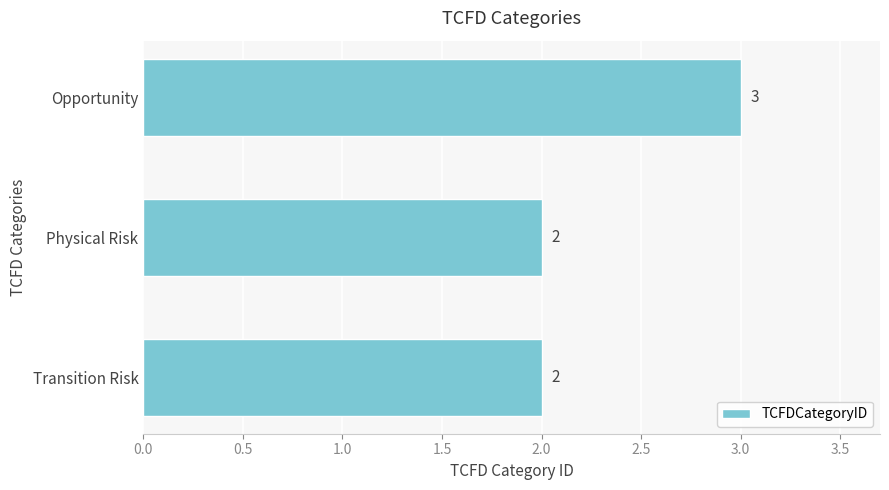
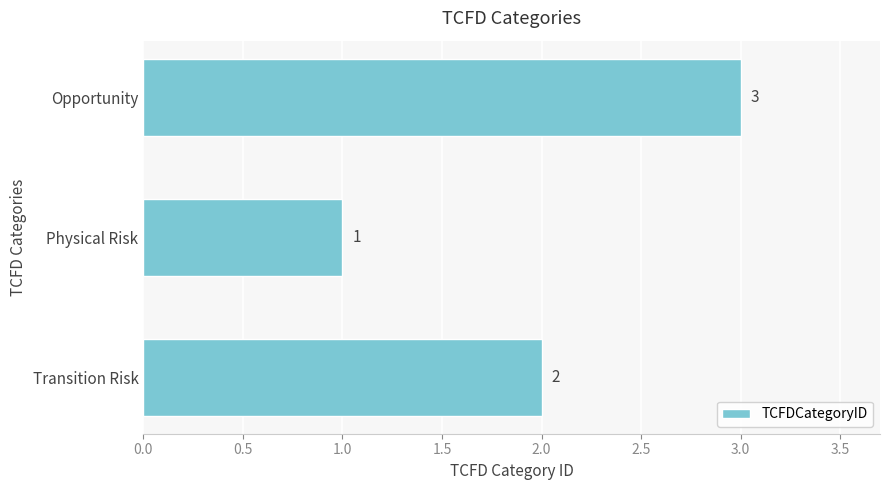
  {
    "Opportunity": 3,
-   "Physical Risk": 2,
+   "Physical Risk": 1,
    "Transition Risk": 2
  }
